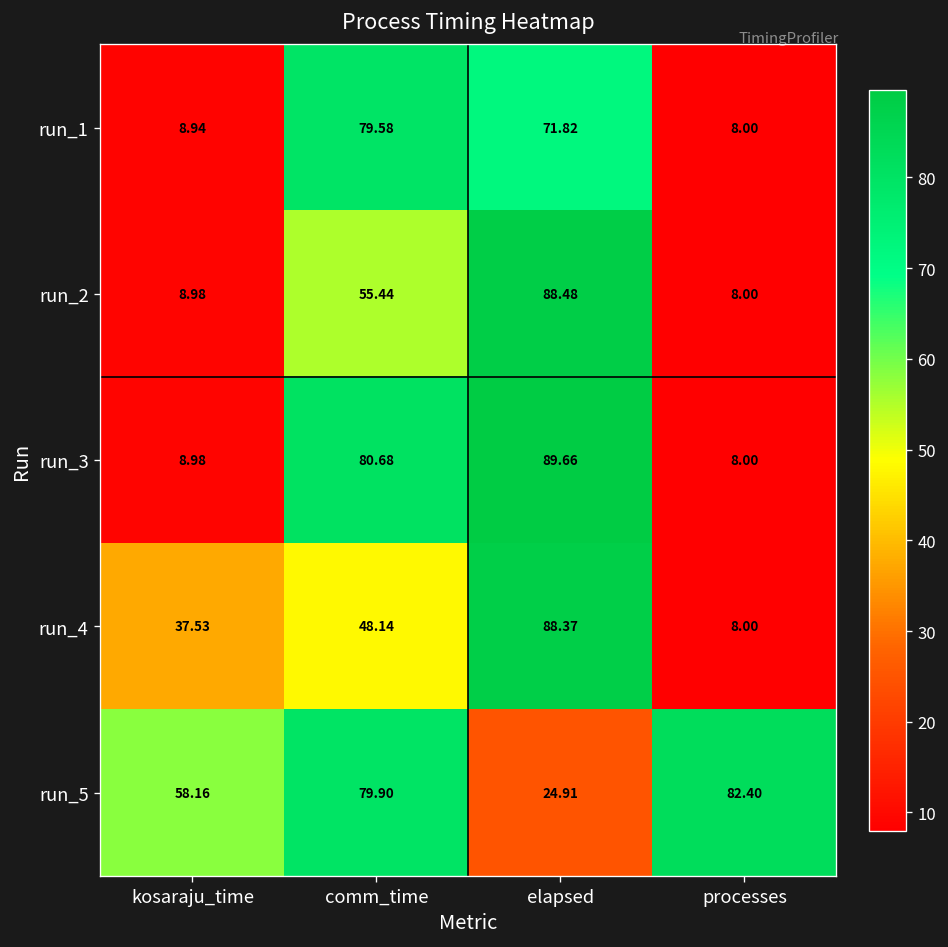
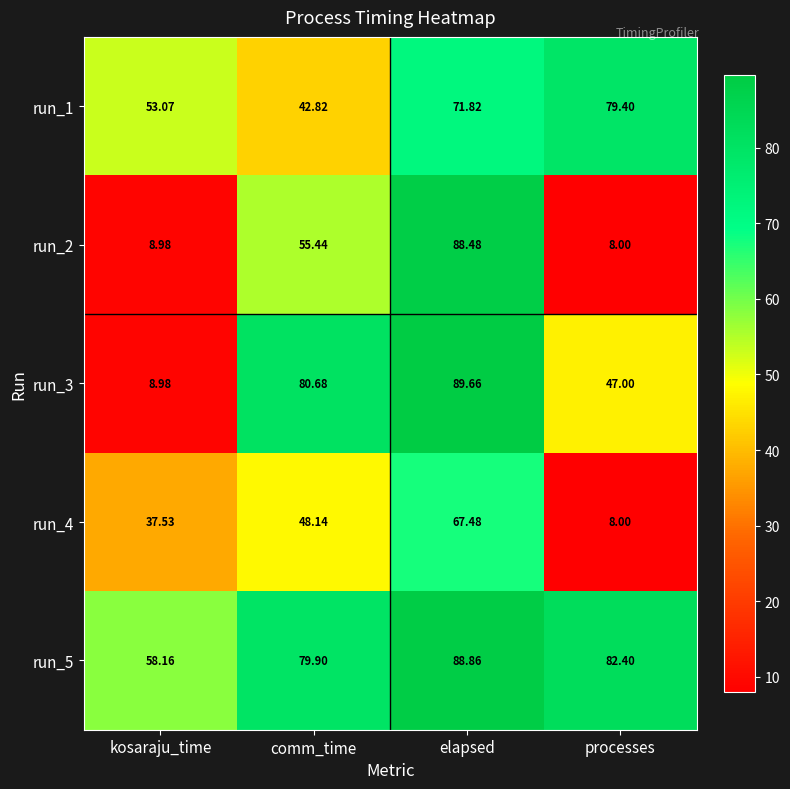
  {
    "run_1": {
-     "kosaraju_time": 8.94,
-     "comm_time": 79.58,
+     "kosaraju_time": 53.07,
+     "comm_time": 42.82,
      "elapsed": 71.82,
-     "processes": 8.00
+     "processes": 79.40
    },
    "run_2": {
      "kosaraju_time": 8.98,
      "comm_time": 55.44,
      "elapsed": 88.48,
      "processes": 8.00
    },
    "run_3": {
      "kosaraju_time": 8.98,
      "comm_time": 80.68,
      "elapsed": 89.66,
-     "processes": 8.00
+     "processes": 47.00
    },
    "run_4": {
      "kosaraju_time": 37.53,
      "comm_time": 48.14,
-     "elapsed": 88.37,
+     "elapsed": 67.48,
      "processes": 8.00
    },
    "run_5": {
      "kosaraju_time": 58.16,
      "comm_time": 79.90,
-     "elapsed": 24.91,
+     "elapsed": 88.86,
      "processes": 82.40
    }
  }
